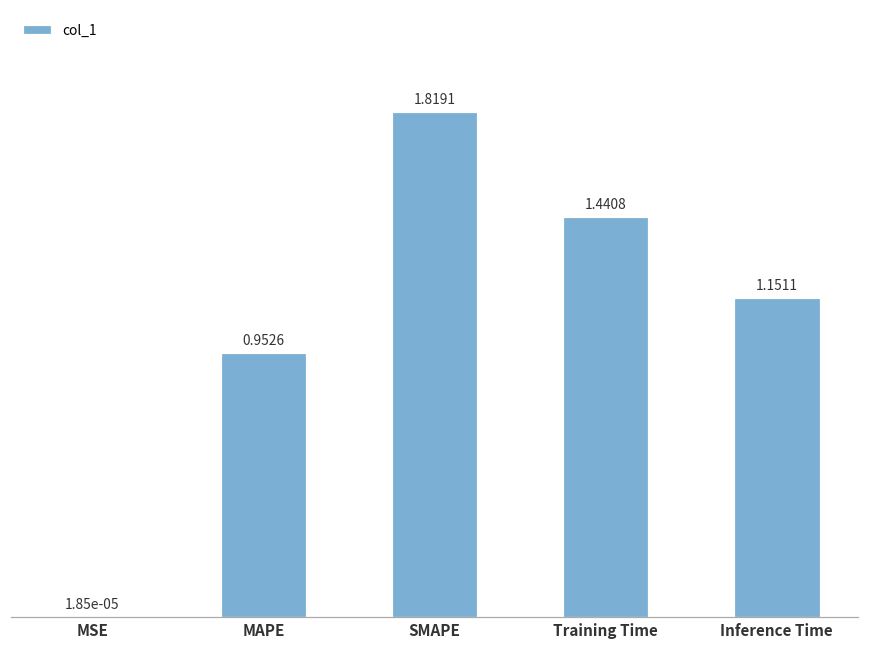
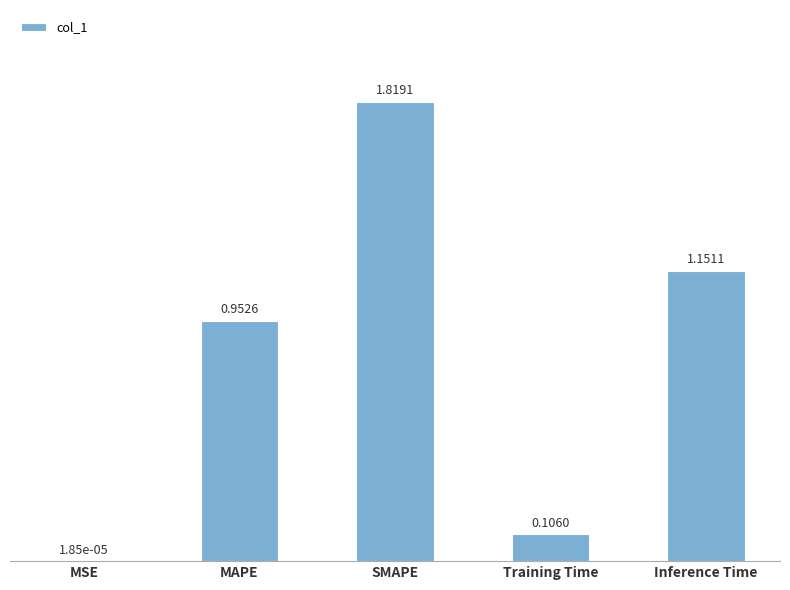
  {
    "MSE": "1.85e-05",
    "MAPE": "0.9526",
    "SMAPE": "1.8191",
-   "Training Time": "1.4408",
+   "Training Time": "0.1060",
    "Inference Time": "1.1511"
  }
